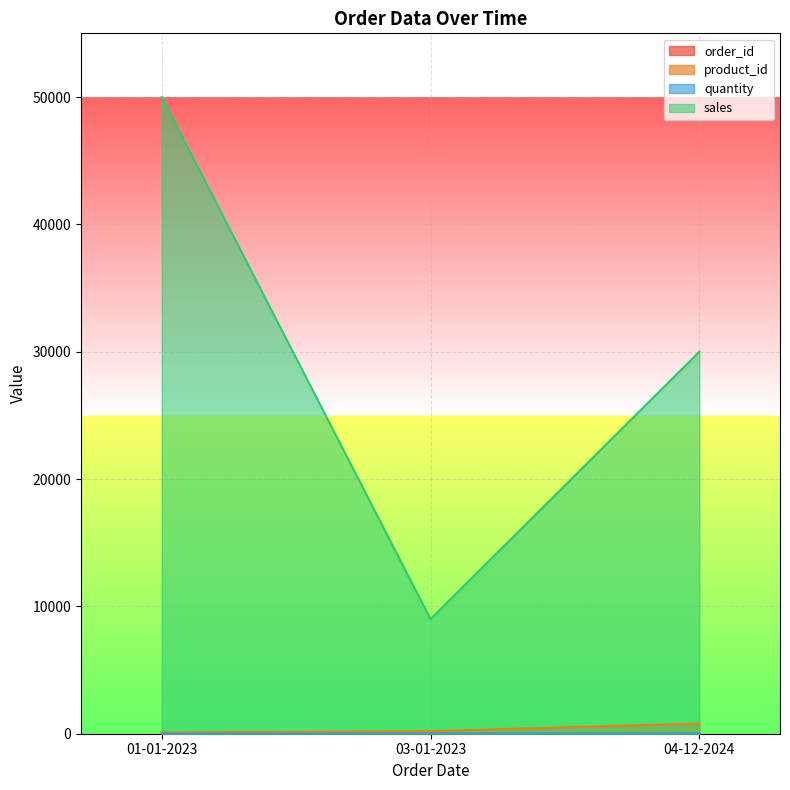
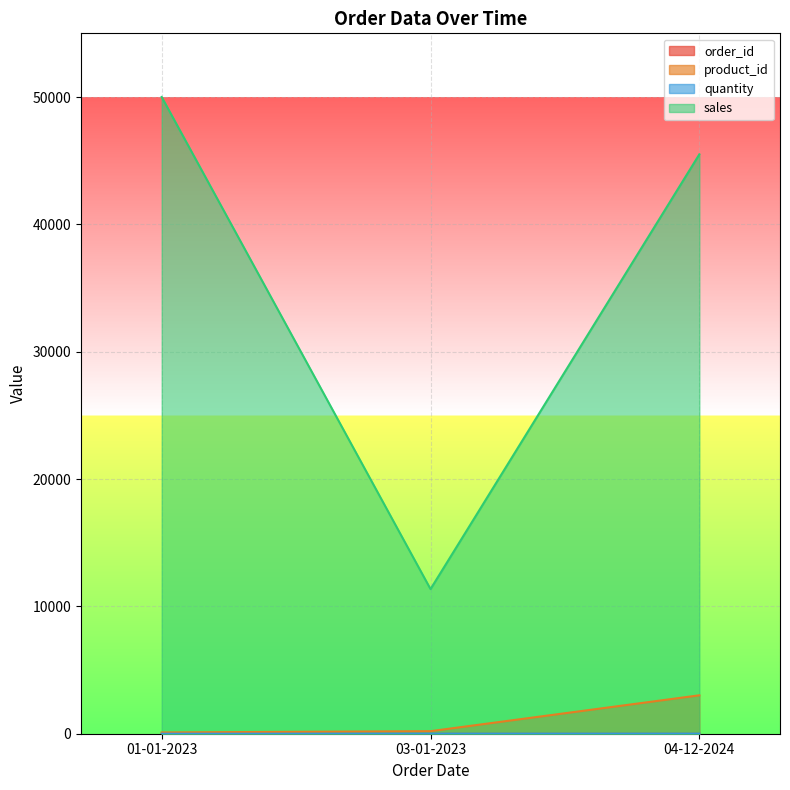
  {
    "quantity": {
      "04-12-2024": 0
    },
    "product_id": {
-     "04-12-2024": 800
+     "04-12-2024": 3000
    },
    "sales": {
      "01-01-2023": 50000,
-     "03-01-2023": 9000,
-     "04-12-2024": 30000
+     "03-01-2023": 11400,
+     "04-12-2024": 45500
    }
  }
